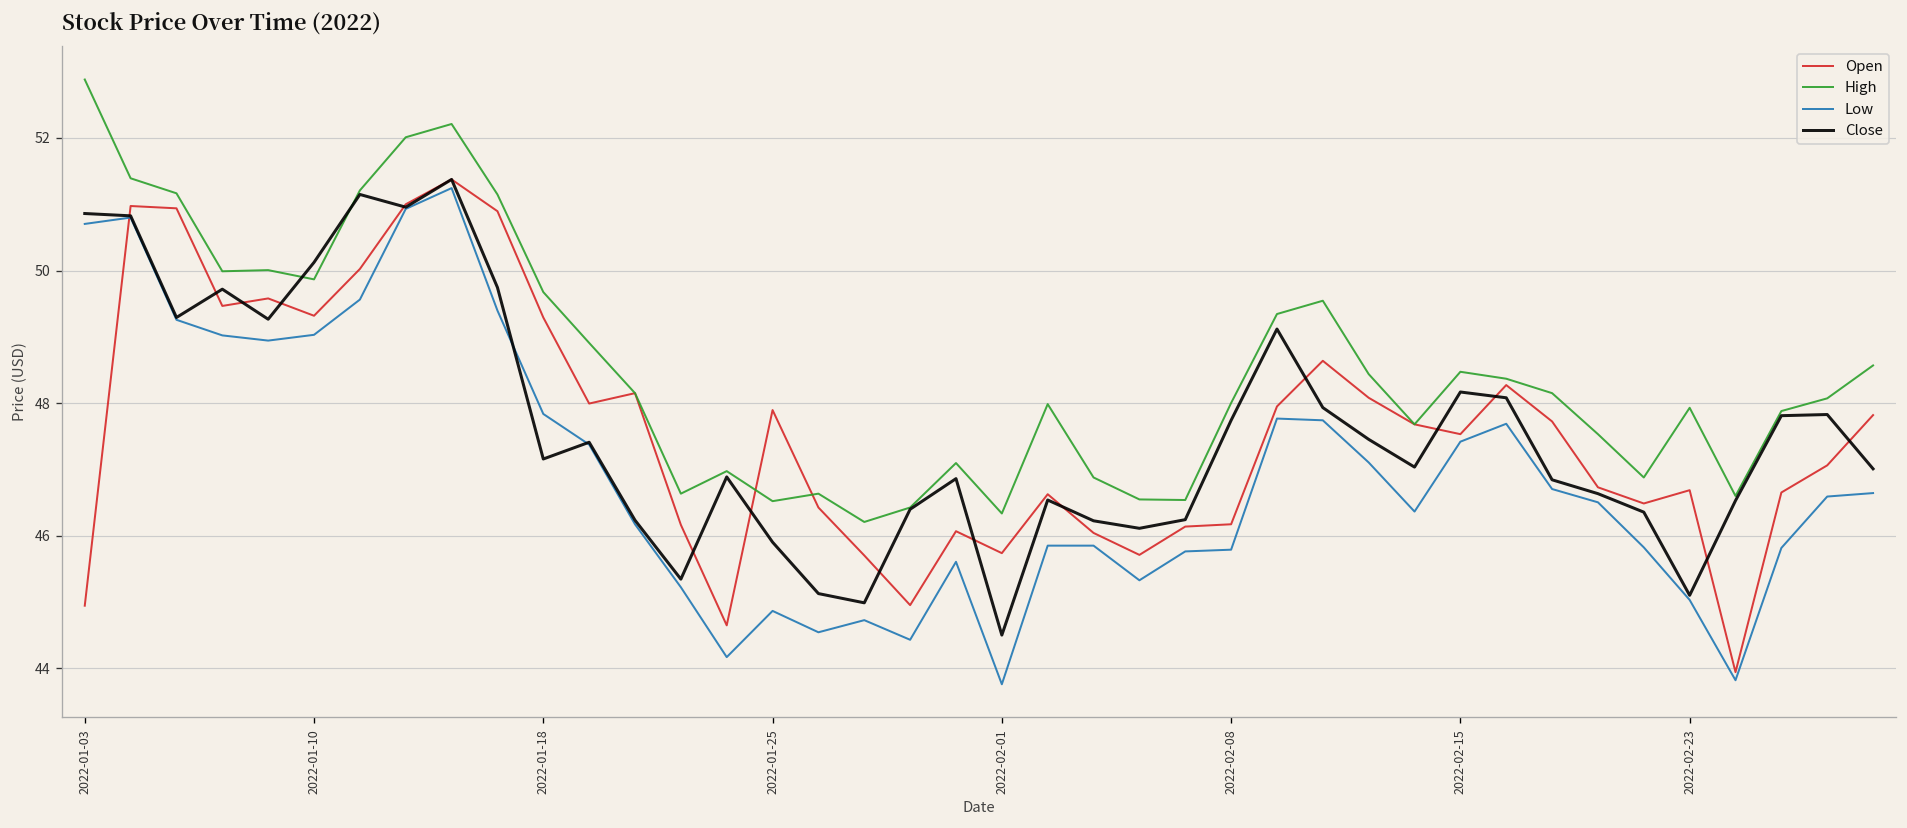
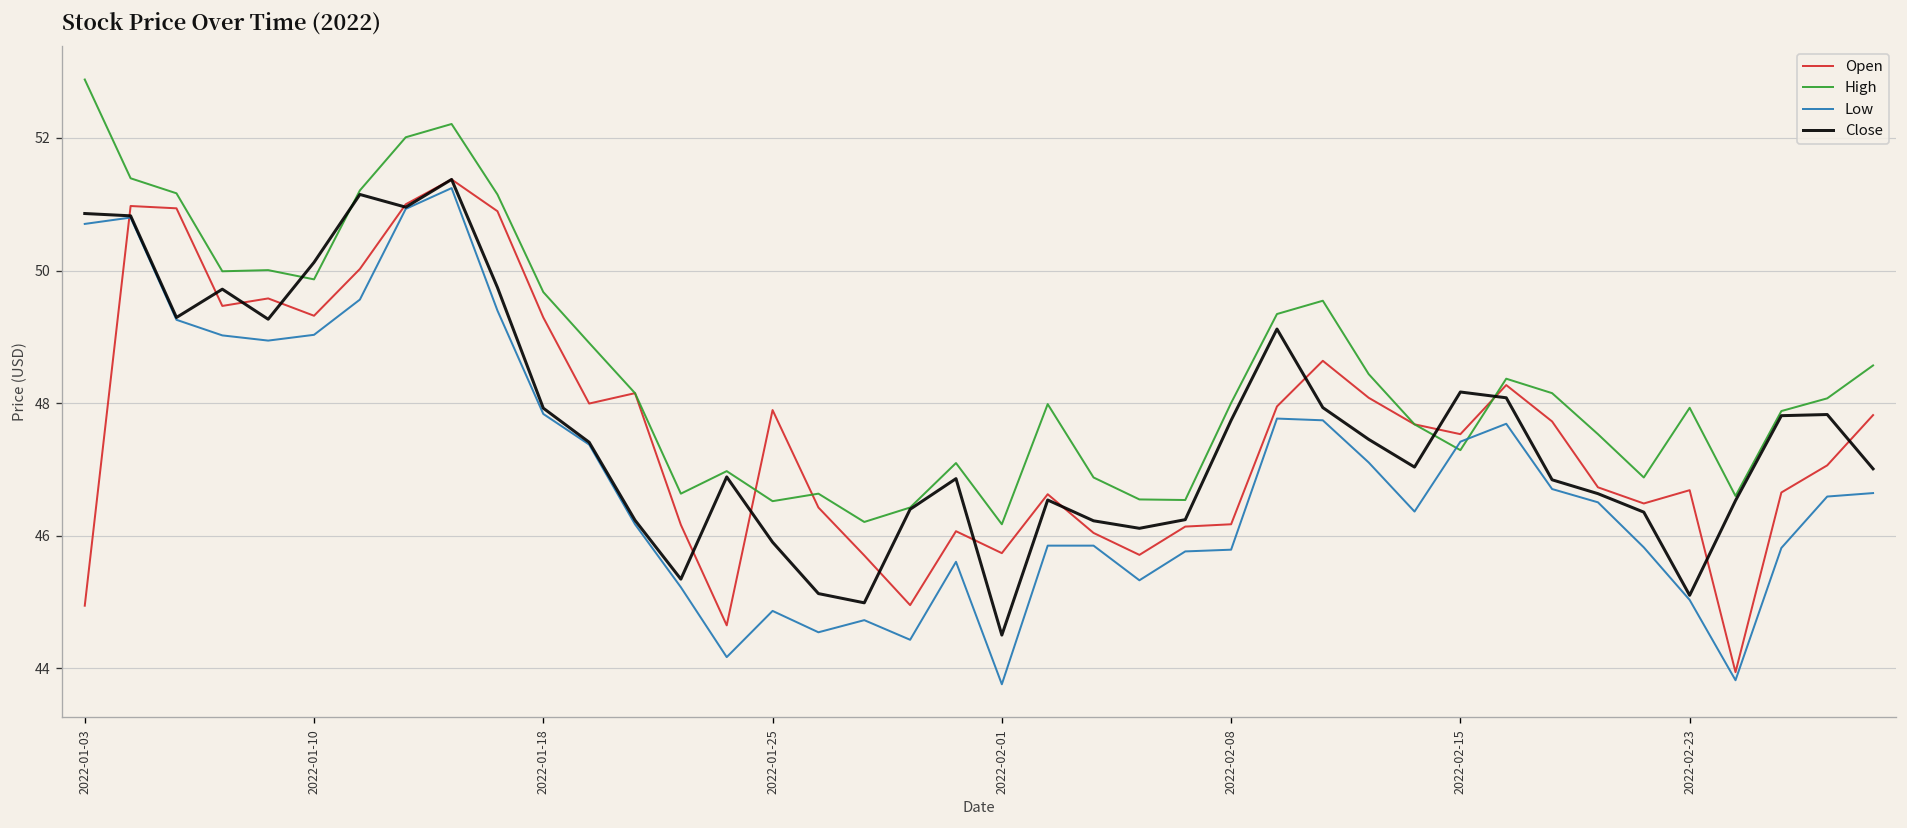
  {
    "Open": {
      "2022-01-03": 44.9,
      "2022-01-10": 49.3,
      "2022-01-18": 49.3,
      "2022-01-25": 47.9,
      "2022-02-01": 45.7,
      "2022-02-08": 46.2,
      "2022-02-15": 47.5,
      "2022-02-23": 46.7
    },
    "High": {
      "2022-01-03": 52.9,
      "2022-01-10": 49.9,
      "2022-01-18": 49.7,
      "2022-01-25": 46.5,
-     "2022-02-01": 46.3,
+     "2022-02-01": 46.2,
      "2022-02-08": 48.0,
-     "2022-02-15": 48.5,
+     "2022-02-15": 47.3,
      "2022-02-23": 47.9
    },
    "Low": {
      "2022-01-03": 50.7,
      "2022-01-10": 49.0,
      "2022-01-18": 47.8,
      "2022-01-25": 44.9,
      "2022-02-01": 43.8,
      "2022-02-08": 45.8,
      "2022-02-15": 47.4,
      "2022-02-23": 45.0
    },
    "Close": {
      "2022-01-03": 50.9,
      "2022-01-10": 50.1,
-     "2022-01-18": 47.2,
+     "2022-01-18": 47.9,
      "2022-01-25": 45.9,
      "2022-02-01": 44.5,
      "2022-02-08": 47.7,
      "2022-02-15": 48.2,
      "2022-02-23": 45.1
    }
  }
